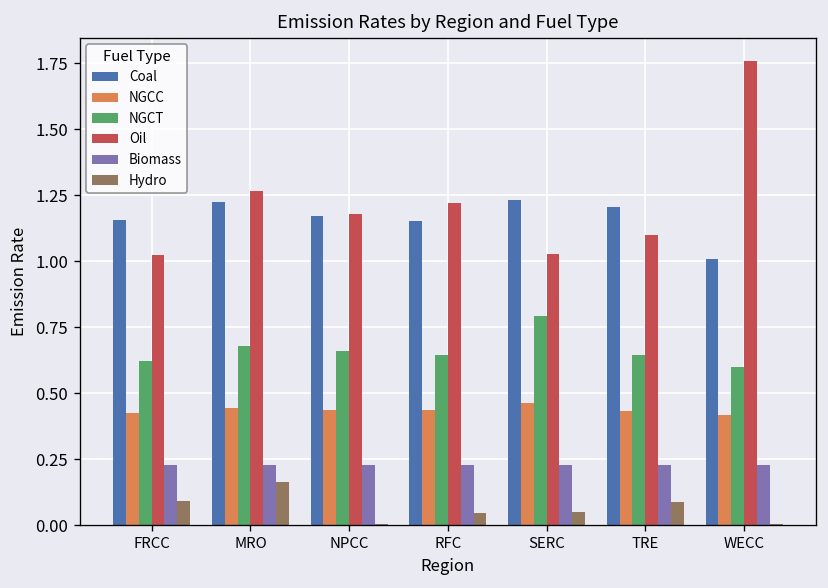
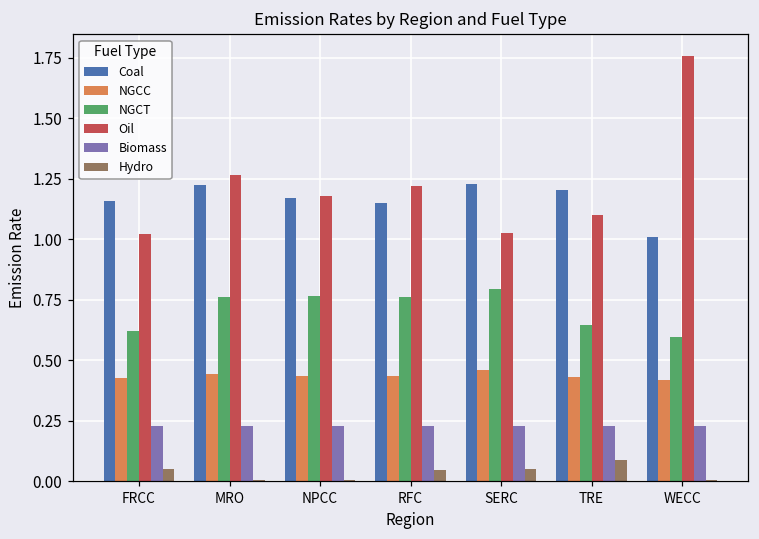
  {
    "NGCT": {
      "FRCC": 0.62,
-     "MRO": 0.68,
-     "NPCC": 0.66,
-     "RFC": 0.64,
+     "MRO": 0.76,
+     "NPCC": 0.77,
+     "RFC": 0.76,
      "SERC": 0.79,
      "TRE": 0.65,
      "WECC": 0.60
    },
    "Hydro": {
-     "FRCC": 0.09,
-     "MRO": 0.16,
+     "FRCC": 0.05,
+     "MRO": 0.01,
      "RFC": 0.05,
      "SERC": 0.05,
      "TRE": 0.09
    }
  }
